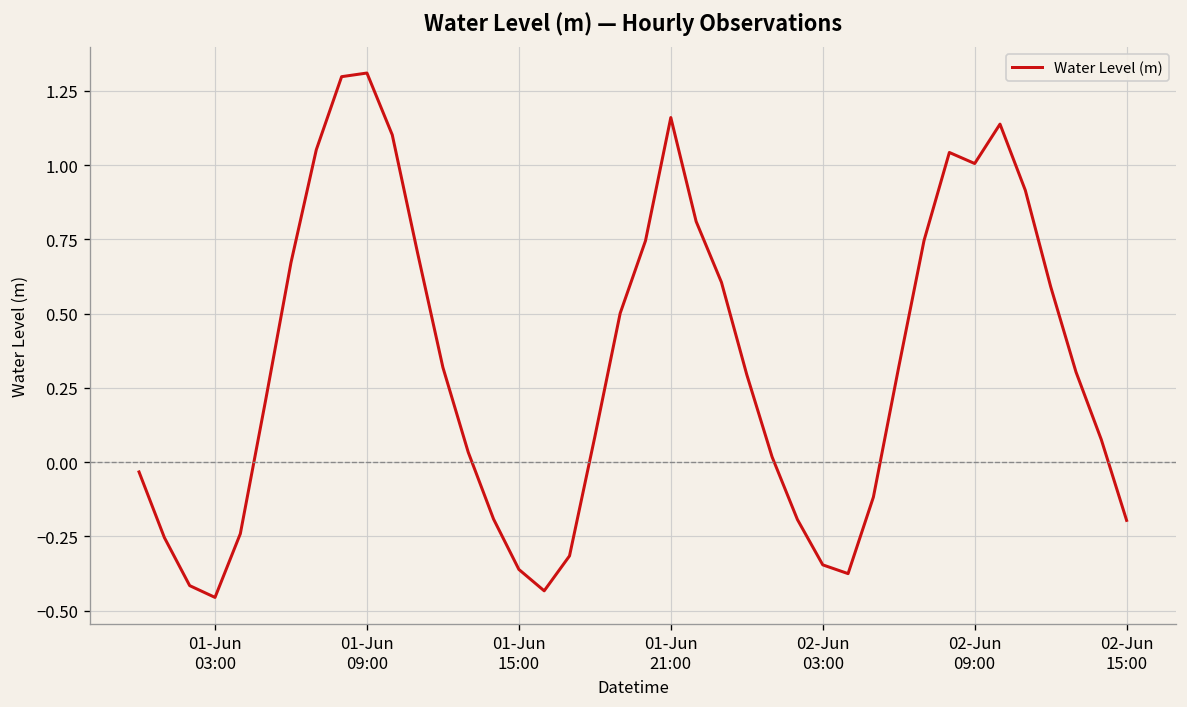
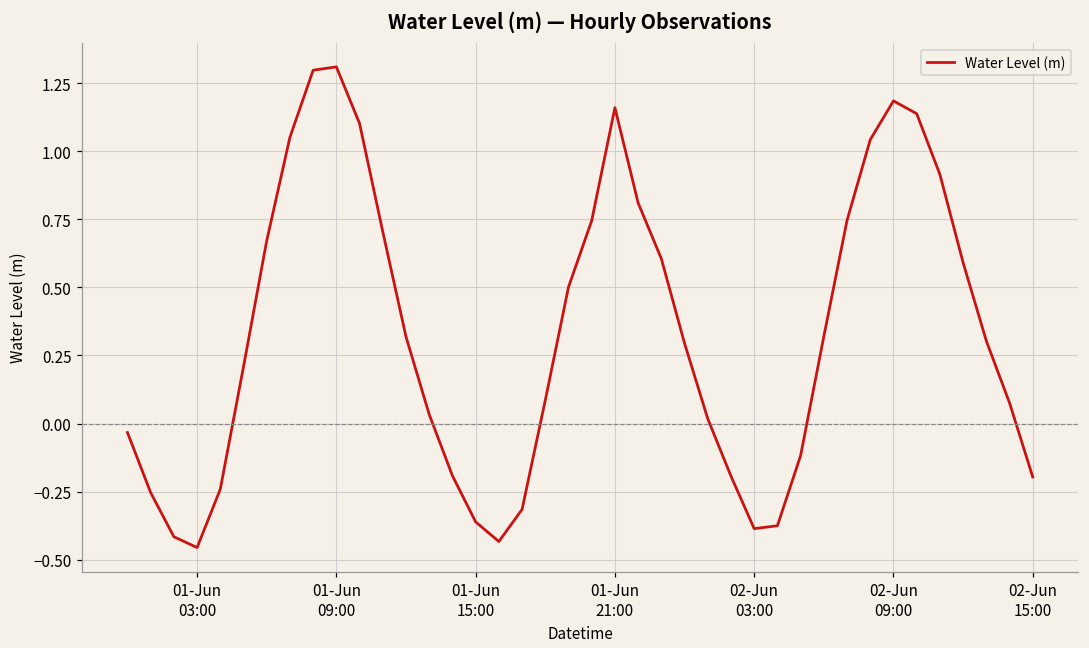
  {
    "01-Jun 03:00": -0.46,
    "01-Jun 09:00": 1.31,
    "01-Jun 15:00": -0.36,
    "01-Jun 21:00": 1.16,
-   "02-Jun 03:00": -0.35,
-   "02-Jun 09:00": 1.01,
+   "02-Jun 03:00": -0.39,
+   "02-Jun 09:00": 1.19,
    "02-Jun 15:00": -0.20
  }
